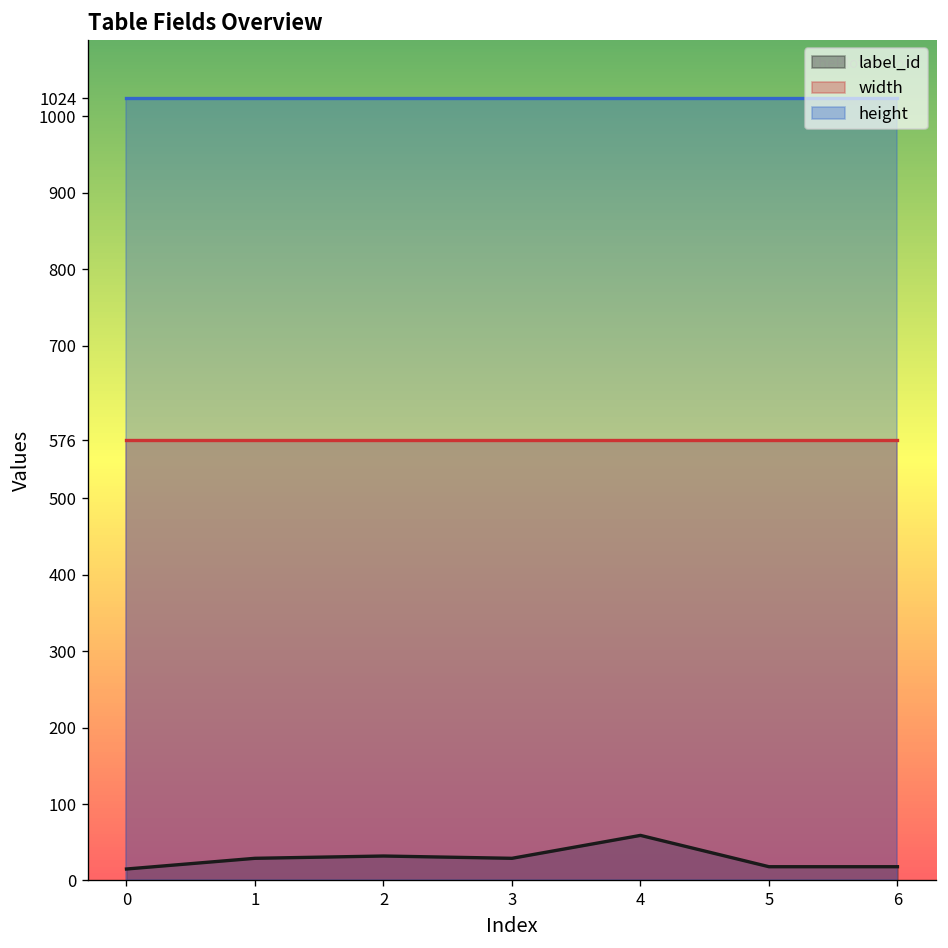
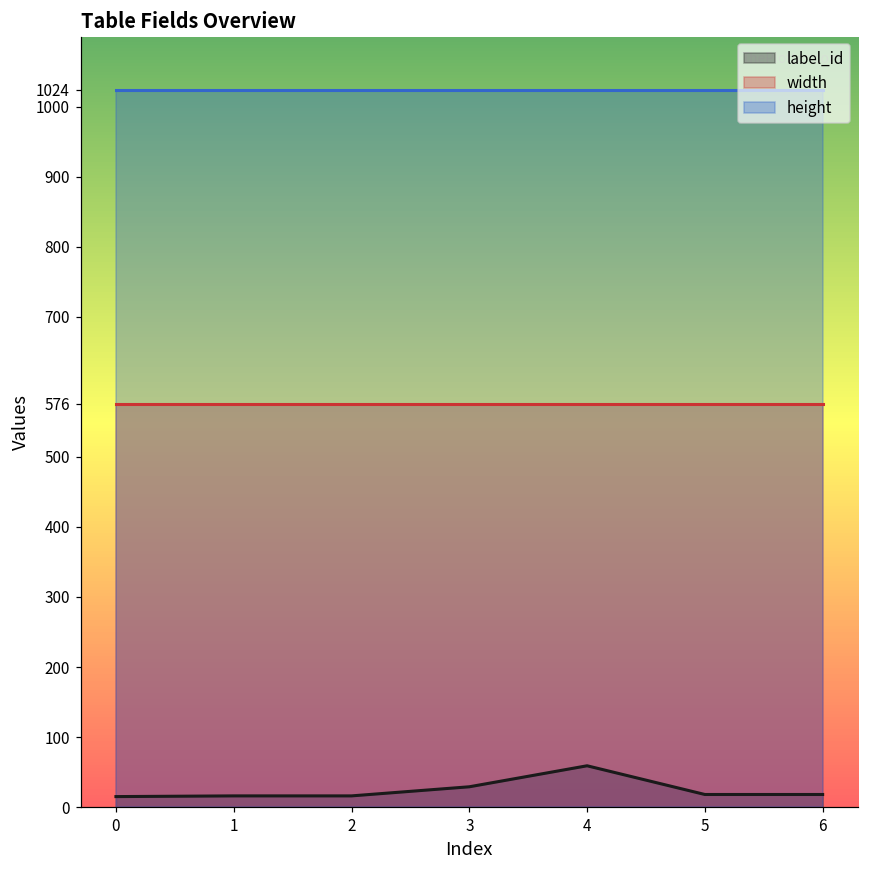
  {
    "label_id": {
      "0": 20,
-     "1": 30,
-     "2": 30,
+     "1": 20,
+     "2": 20,
      "3": 30,
      "4": 60,
      "5": 20,
      "6": 20
    },
    "width": {
      "0": 580,
      "1": 580,
      "2": 580,
      "3": 580,
      "4": 580,
      "5": 580,
      "6": 580
    },
    "height": {
      "0": 1020,
      "1": 1020,
      "2": 1020,
      "3": 1020,
      "4": 1020,
      "5": 1020
    }
  }
